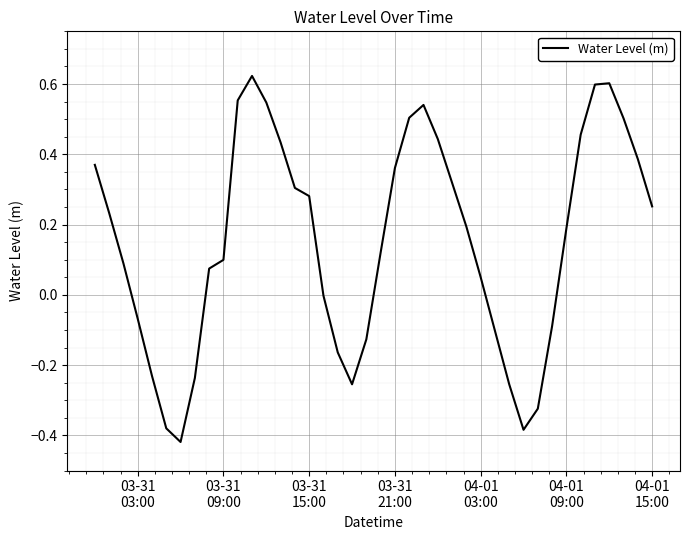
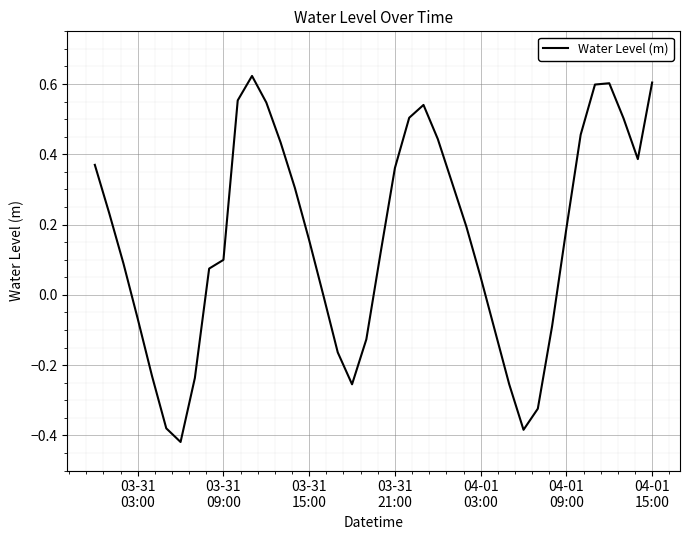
  {
    "03-31 03:00": -0.07,
    "03-31 09:00": 0.10,
-   "03-31 15:00": 0.28,
+   "03-31 15:00": 0.16,
    "03-31 21:00": 0.36,
    "04-01 03:00": 0.05,
    "04-01 09:00": 0.19,
-   "04-01 15:00": 0.25
+   "04-01 15:00": 0.60
  }
